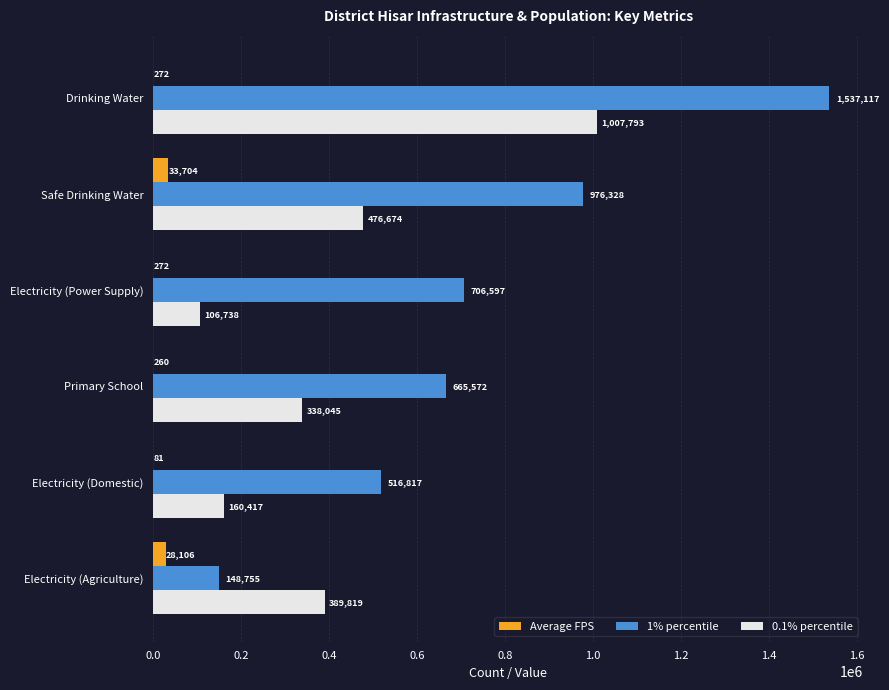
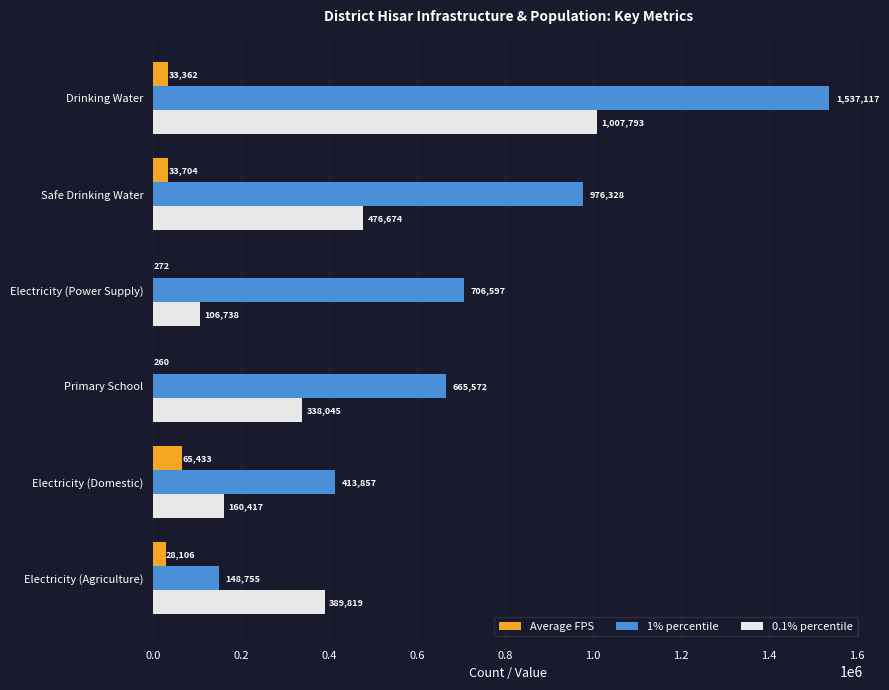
  {
    "Average FPS": {
-     "Drinking Water": "272",
+     "Drinking Water": "33,362",
      "Safe Drinking Water": "33,704",
      "Electricity (Power Supply)": "272",
      "Primary School": "260",
-     "Electricity (Domestic)": "81",
+     "Electricity (Domestic)": "65,433",
      "Electricity (Agriculture)": "28,106"
    },
    "1% percentile": {
      "Drinking Water": "1,537,117",
      "Safe Drinking Water": "976,328",
      "Electricity (Power Supply)": "706,597",
      "Primary School": "665,572",
-     "Electricity (Domestic)": "516,817",
+     "Electricity (Domestic)": "413,857",
      "Electricity (Agriculture)": "148,755"
    },
    "0.1% percentile": {
      "Drinking Water": "1,007,793",
      "Safe Drinking Water": "476,674",
      "Electricity (Power Supply)": "106,738",
      "Primary School": "338,045",
      "Electricity (Domestic)": "160,417",
      "Electricity (Agriculture)": "389,819"
    }
  }
